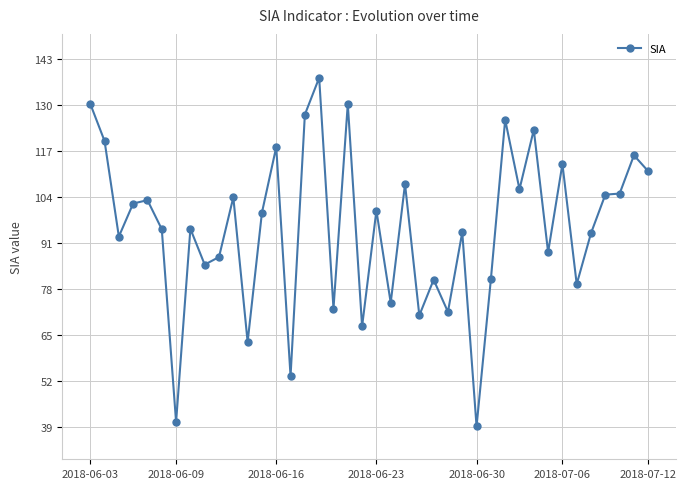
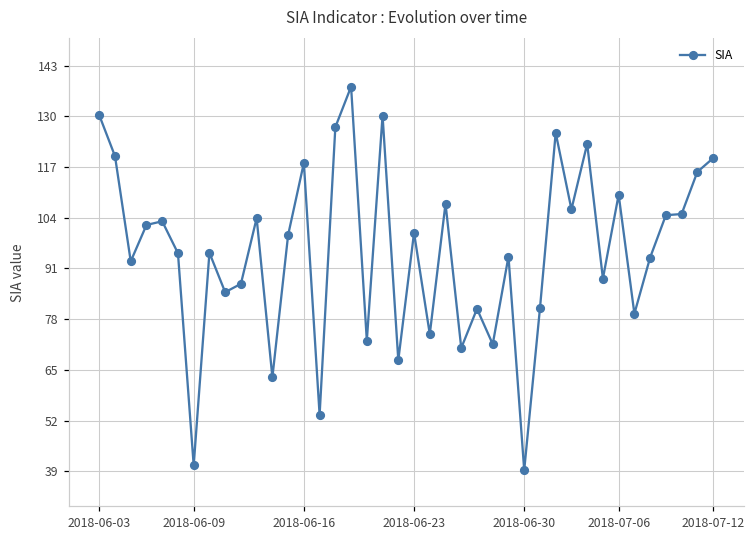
  {
    "2018-06-03": 130,
    "2018-06-09": 40,
    "2018-06-16": 118,
    "2018-06-23": 100,
    "2018-06-30": 39,
-   "2018-07-06": 113,
-   "2018-07-12": 111
+   "2018-07-06": 110,
+   "2018-07-12": 119
  }
